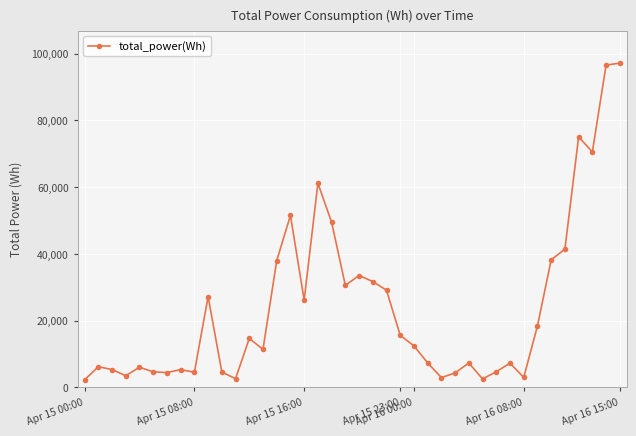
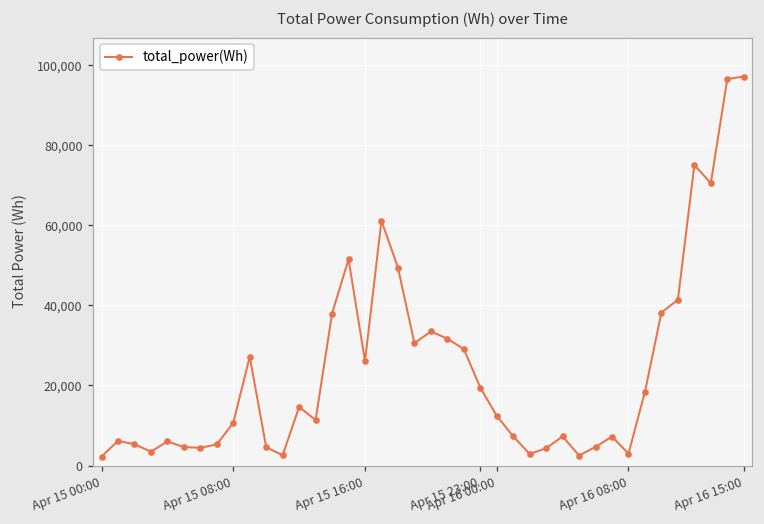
  {
    "Apr 15 00:00": "2,000",
-   "Apr 15 08:00": "5,000",
+   "Apr 15 08:00": "11,000",
    "Apr 15 16:00": "26,000",
-   "Apr 15 23:00": "16,000",
+   "Apr 15 23:00": "19,000",
    "Apr 16 00:00": "12,000",
    "Apr 16 08:00": "3,000",
    "Apr 16 15:00": "97,000"
  }
